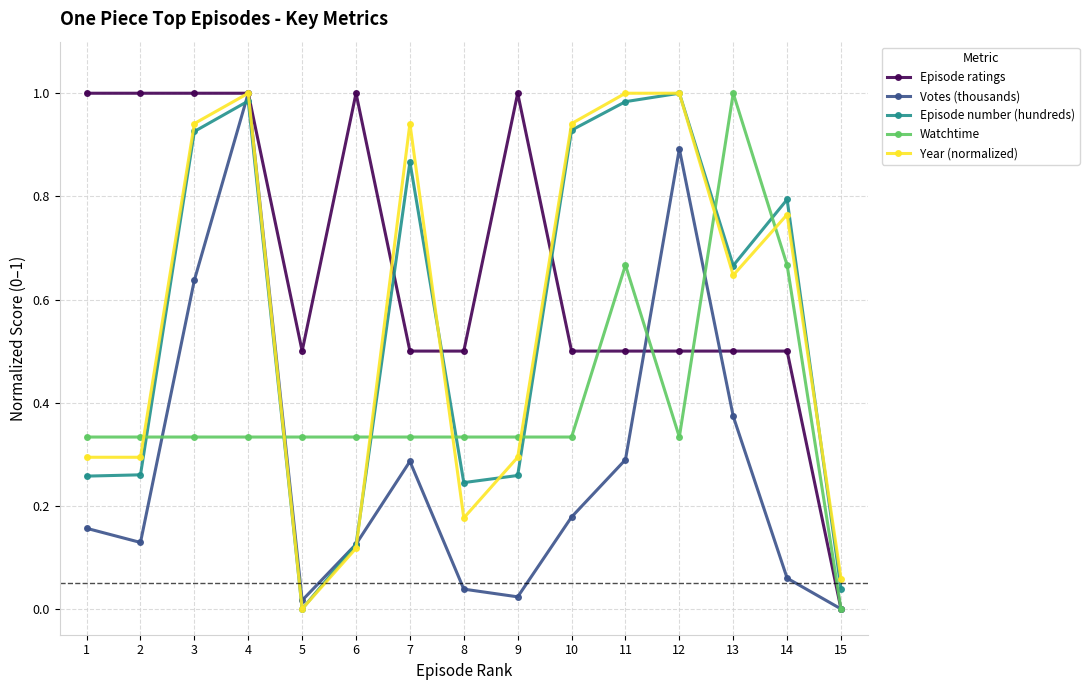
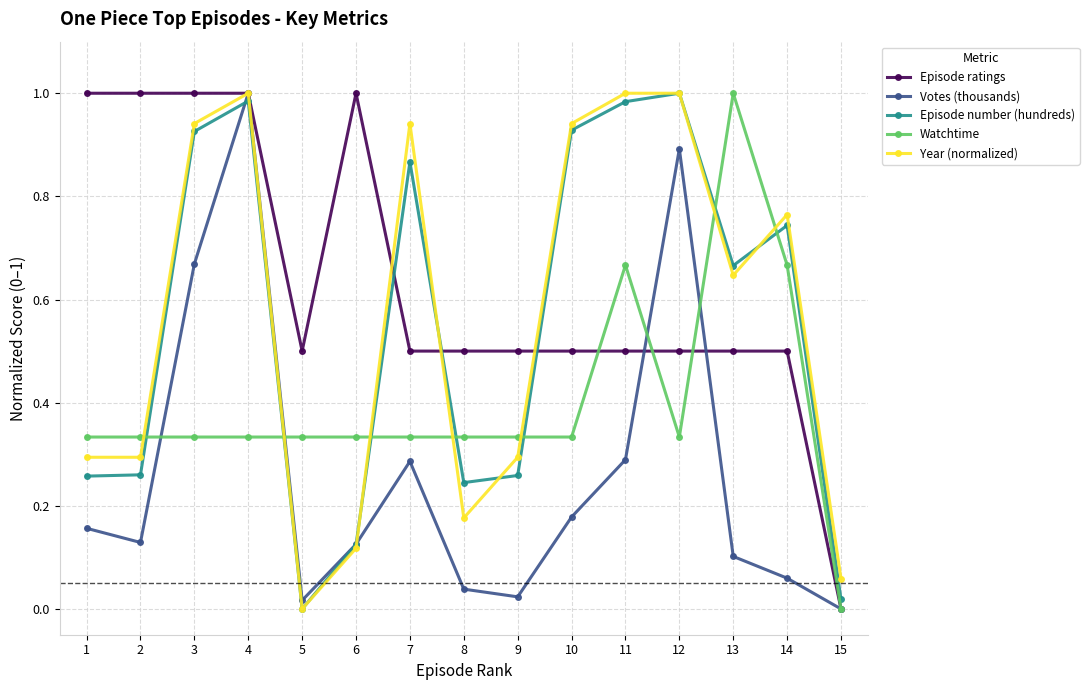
  {
    "Episode ratings": {
      "1": 1.00,
      "2": 1.00,
      "3": 1.00,
      "5": 0.50,
      "6": 1.00,
      "7": 0.50,
      "8": 0.50,
-     "9": 1.00,
+     "9": 0.50,
      "10": 0.50,
      "11": 0.50,
      "12": 0.50,
      "13": 0.50,
      "14": 0.50
    },
    "Votes (thousands)": {
      "1": 0.16,
      "2": 0.13,
-     "3": 0.64,
+     "3": 0.67,
      "5": 0.02,
      "7": 0.29,
      "8": 0.04,
      "9": 0.02,
      "10": 0.18,
      "11": 0.29,
      "12": 0.89,
-     "13": 0.37,
+     "13": 0.10,
      "14": 0.06
    },
    "Episode number (hundreds)": {
      "1": 0.26,
      "2": 0.26,
      "3": 0.93,
      "4": 0.98,
      "7": 0.87,
      "8": 0.24,
      "9": 0.26,
      "10": 0.93,
      "11": 0.98,
      "13": 0.67,
-     "14": 0.79,
-     "15": 0.04
+     "14": 0.74,
+     "15": 0.02
    },
    "Watchtime": {
      "1": 0.33,
      "2": 0.33,
      "3": 0.33,
      "4": 0.33,
      "5": 0.33,
      "6": 0.33,
      "7": 0.33,
      "8": 0.33,
      "9": 0.33,
      "10": 0.33,
      "11": 0.67,
      "12": 0.33,
      "13": 1.00,
      "14": 0.67
    },
    "Year (normalized)": {
      "1": 0.29,
      "2": 0.29,
      "3": 0.94,
      "6": 0.12,
      "7": 0.94,
      "8": 0.18,
      "9": 0.29,
      "10": 0.94,
      "11": 1.00,
      "13": 0.65,
      "14": 0.76,
      "15": 0.06
    }
  }
